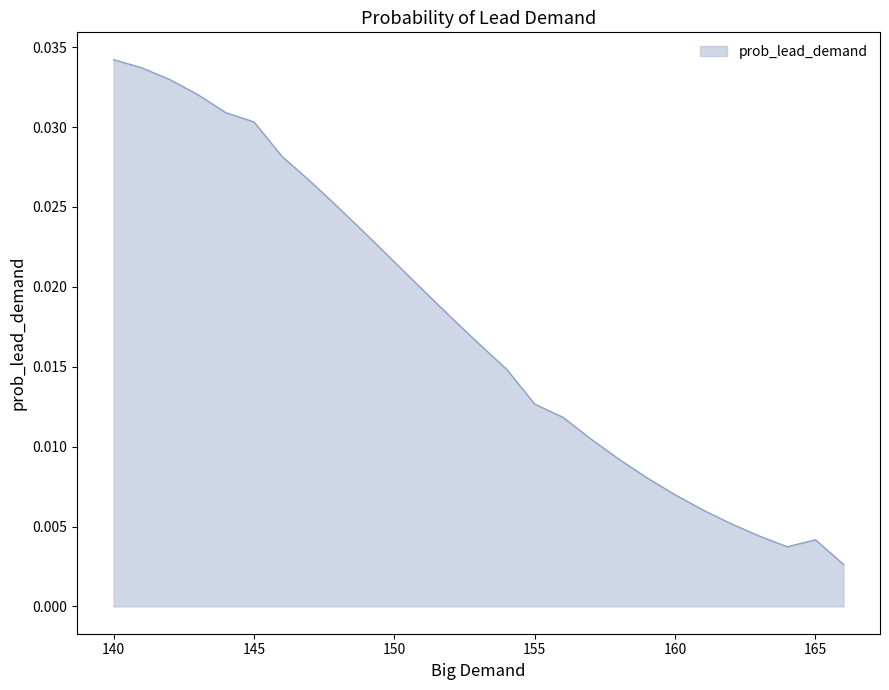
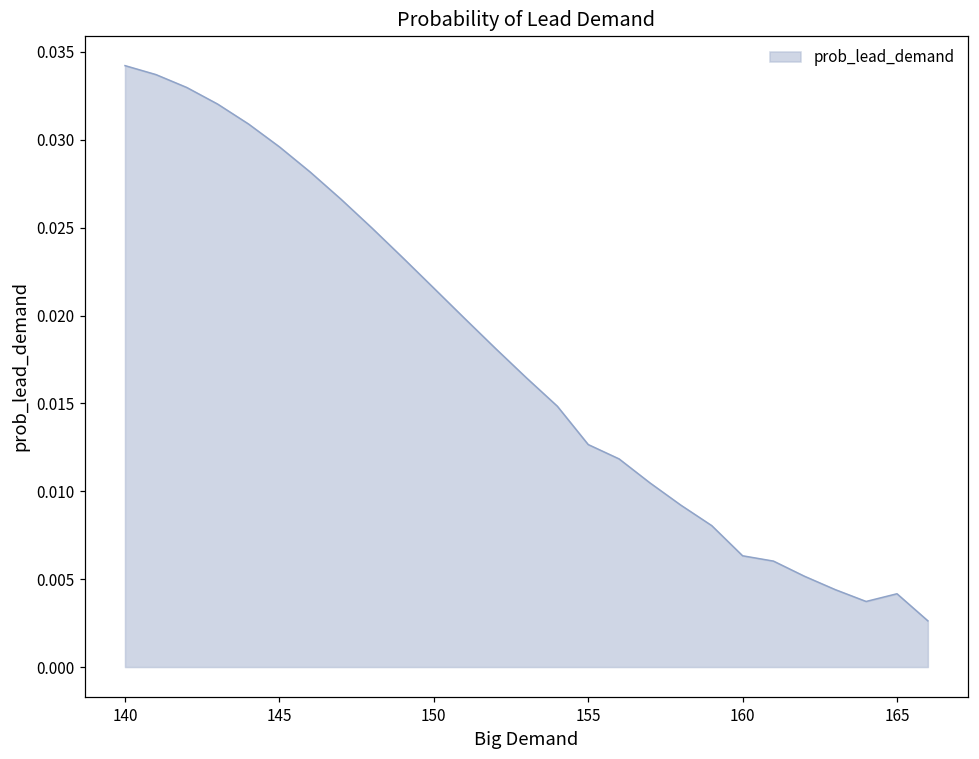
  {
    "140": 0.0342,
-   "145": 0.0303,
+   "145": 0.0296,
    "150": 0.0216,
    "155": 0.0127,
-   "160": 0.0070,
+   "160": 0.0063,
    "165": 0.0042
  }
